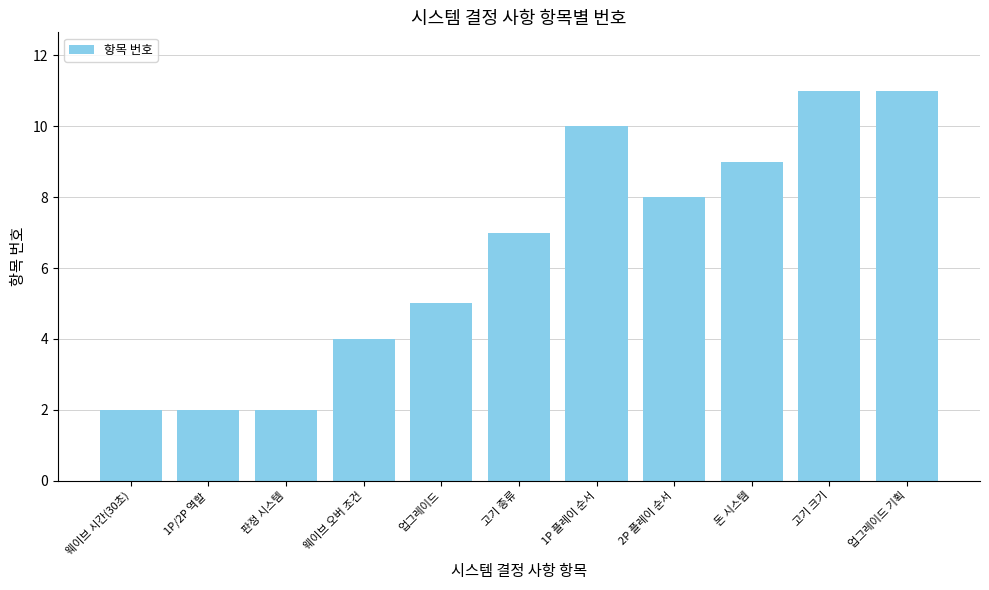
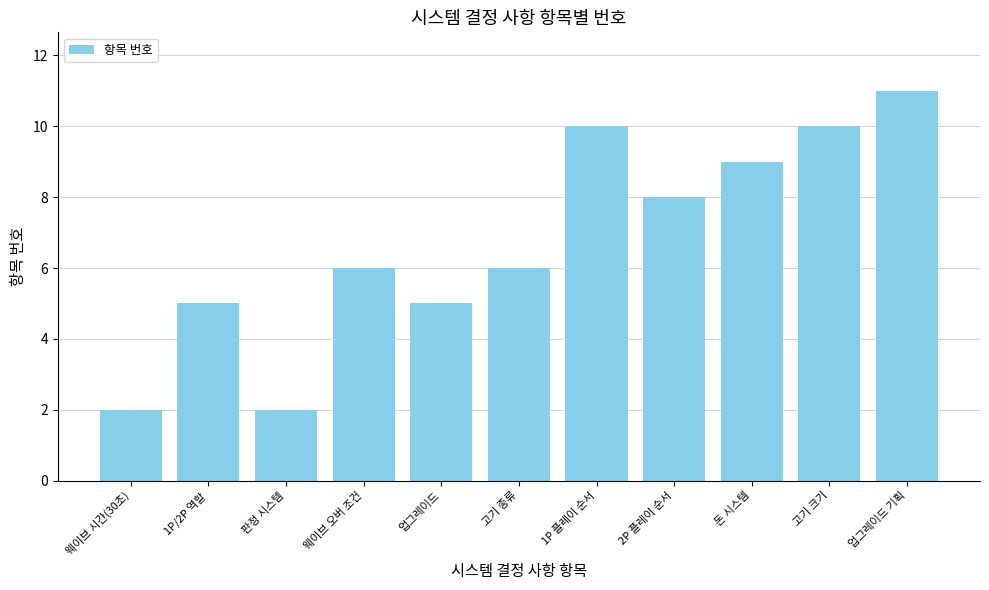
  {
    "웨이브 시간(30초)": 2,
-   "1P/2P 역할": 2,
+   "1P/2P 역할": 5,
    "판정 시스템": 2,
-   "웨이브 오버 조건": 4,
+   "웨이브 오버 조건": 6,
    "업그레이드": 5,
-   "고기 종류": 7,
+   "고기 종류": 6,
    "1P 플레이 순서": 10,
    "2P 플레이 순서": 8,
    "돈 시스템": 9,
-   "고기 크기": 11,
+   "고기 크기": 10,
    "업그레이드 기획": 11
  }
